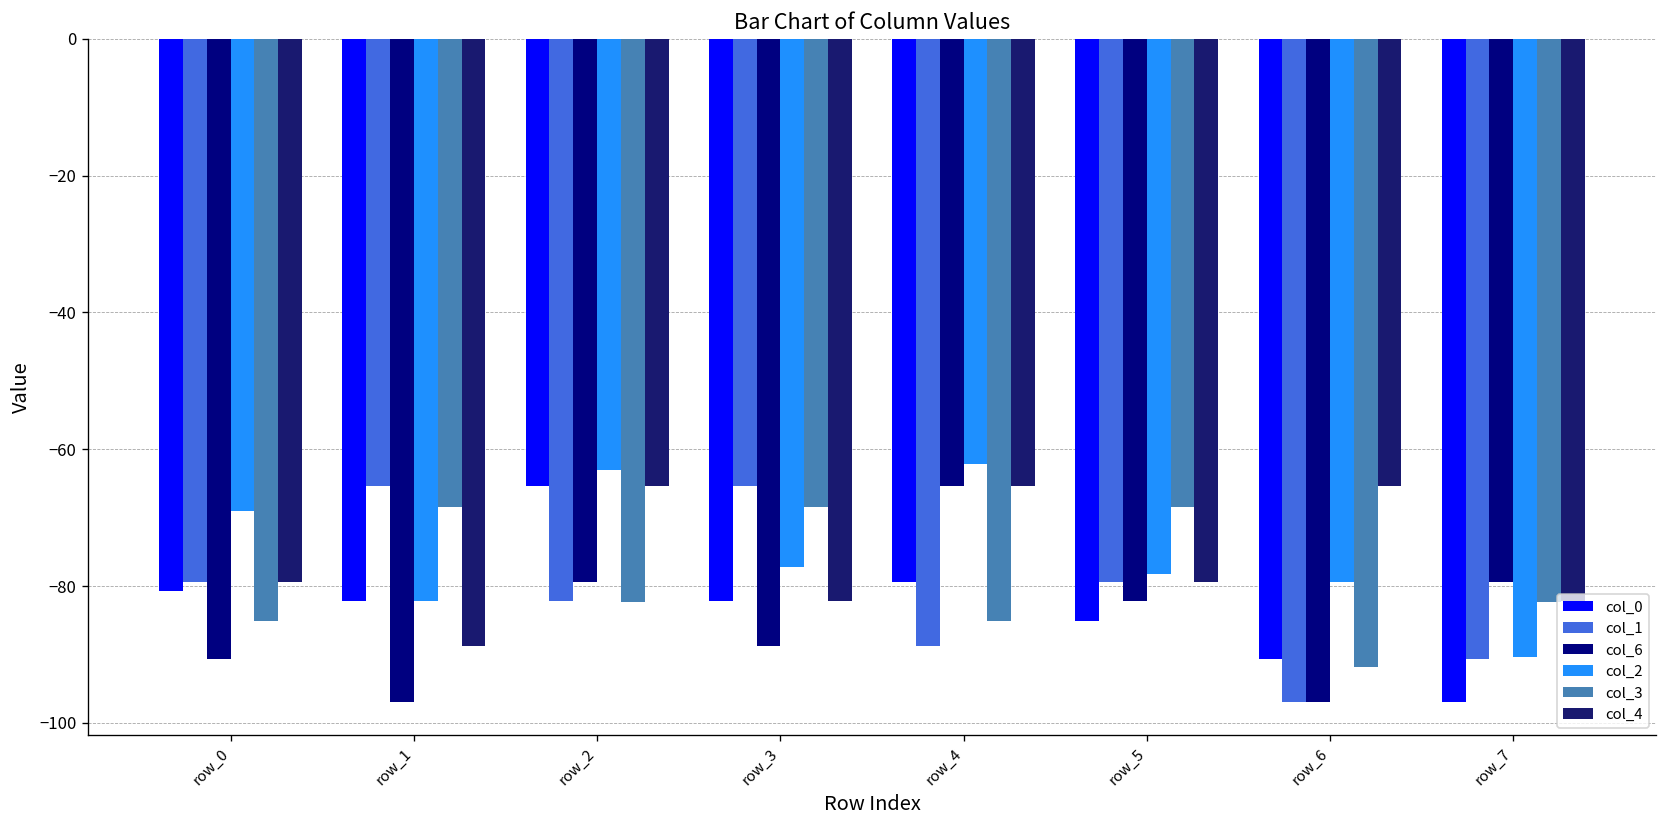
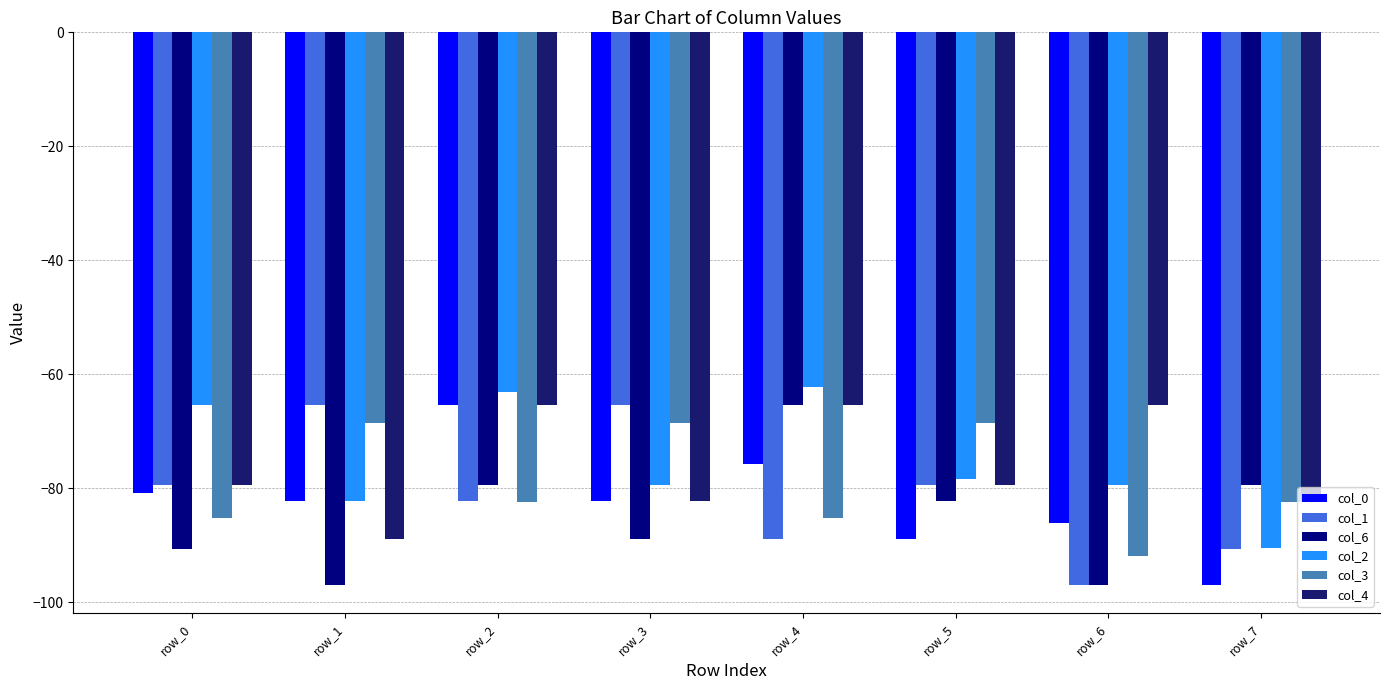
  {
    "col_0": {
      "row_0": -81,
      "row_1": -82,
      "row_2": -65,
      "row_3": -82,
-     "row_4": -79,
-     "row_5": -85,
-     "row_6": -91,
+     "row_4": -76,
+     "row_5": -89,
+     "row_6": -86,
      "row_7": -97
    },
    "col_2": {
-     "row_0": -69,
+     "row_0": -65,
      "row_1": -82,
      "row_2": -63,
-     "row_3": -77,
+     "row_3": -79,
      "row_4": -62,
      "row_5": -78,
      "row_6": -79,
      "row_7": -90
    }
  }
